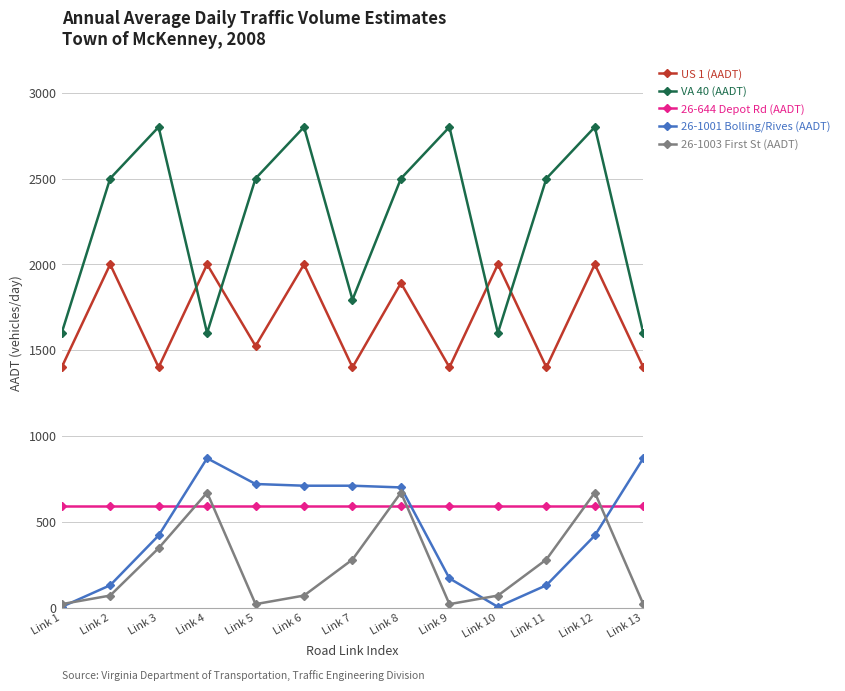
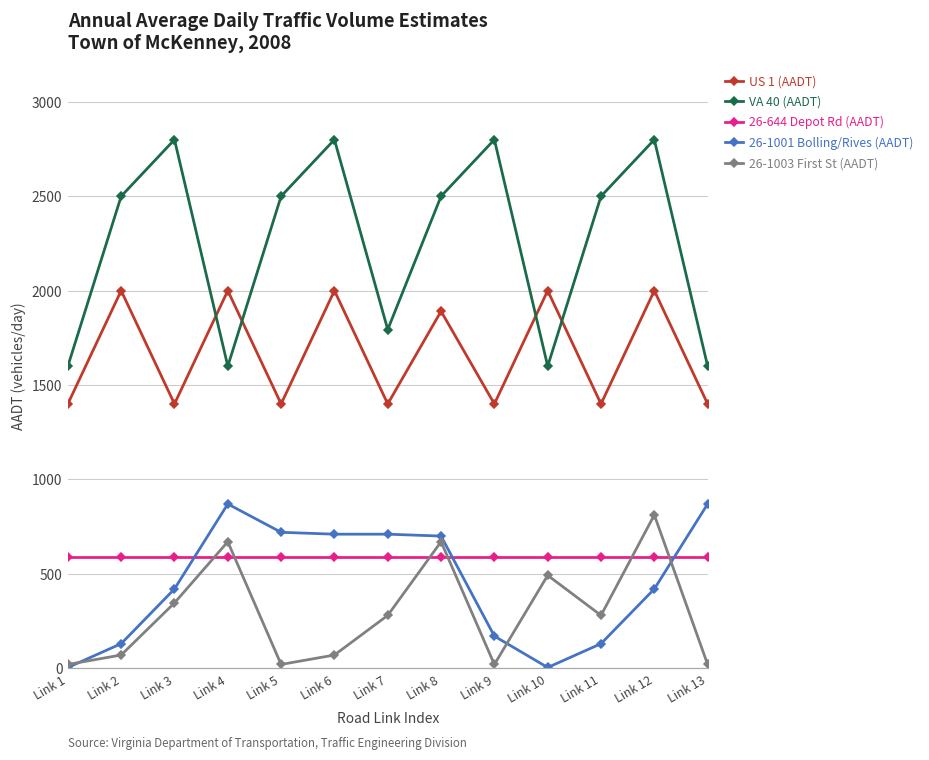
  {
    "US 1 (AADT)": {
      "Link 1": 1400,
      "Link 2": 2000,
      "Link 3": 1400,
      "Link 4": 2000,
-     "Link 5": 1520,
+     "Link 5": 1400,
      "Link 6": 2000,
      "Link 7": 1400,
      "Link 8": 1890,
      "Link 9": 1400,
      "Link 10": 2000,
      "Link 11": 1400,
      "Link 12": 2000,
      "Link 13": 1400
    },
    "VA 40 (AADT)": {
      "Link 1": 1600,
      "Link 2": 2500,
      "Link 3": 2800,
      "Link 4": 1600,
      "Link 5": 2500,
      "Link 6": 2800,
      "Link 7": 1790,
      "Link 8": 2500,
      "Link 9": 2800,
      "Link 10": 1600,
      "Link 11": 2500,
      "Link 12": 2800,
      "Link 13": 1600
    },
    "26-644 Depot Rd (AADT)": {
      "Link 1": 590,
      "Link 2": 590,
      "Link 3": 590,
      "Link 4": 590,
      "Link 5": 590,
      "Link 6": 590,
      "Link 7": 590,
      "Link 8": 590,
      "Link 9": 590,
      "Link 10": 590,
      "Link 11": 590,
      "Link 12": 590,
      "Link 13": 590
    },
    "26-1001 Bolling/Rives (AADT)": {
      "Link 1": 0,
      "Link 2": 130,
      "Link 3": 420,
      "Link 4": 870,
      "Link 5": 720,
      "Link 6": 710,
      "Link 7": 710,
      "Link 8": 700,
      "Link 9": 170,
      "Link 10": 0,
      "Link 11": 130,
      "Link 12": 420,
      "Link 13": 870
    },
    "26-1003 First St (AADT)": {
      "Link 1": 20,
      "Link 2": 70,
      "Link 3": 350,
      "Link 4": 670,
      "Link 5": 20,
      "Link 6": 70,
      "Link 7": 280,
      "Link 8": 670,
      "Link 9": 20,
-     "Link 10": 70,
+     "Link 10": 490,
      "Link 11": 280,
-     "Link 12": 670,
+     "Link 12": 810,
      "Link 13": 20
    }
  }
